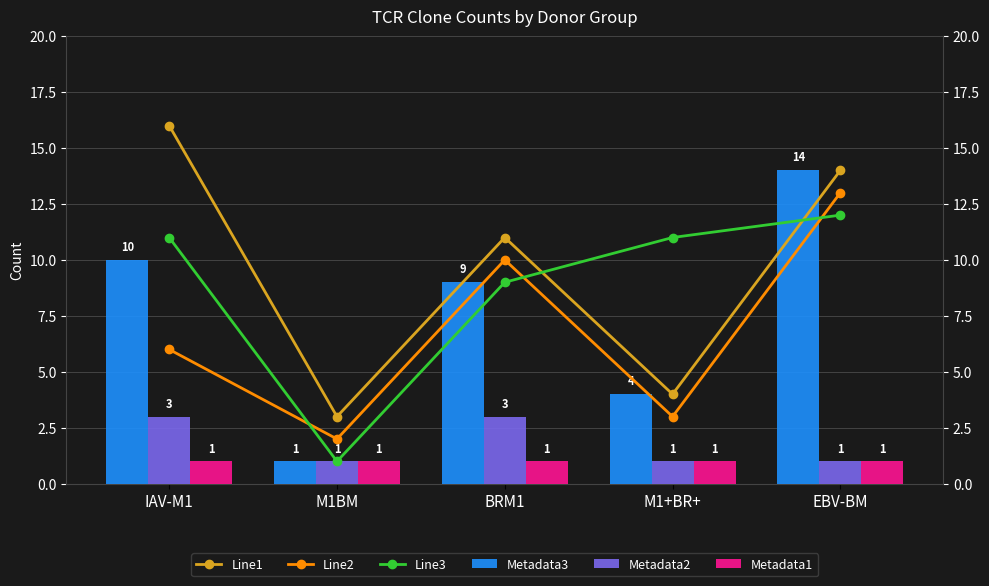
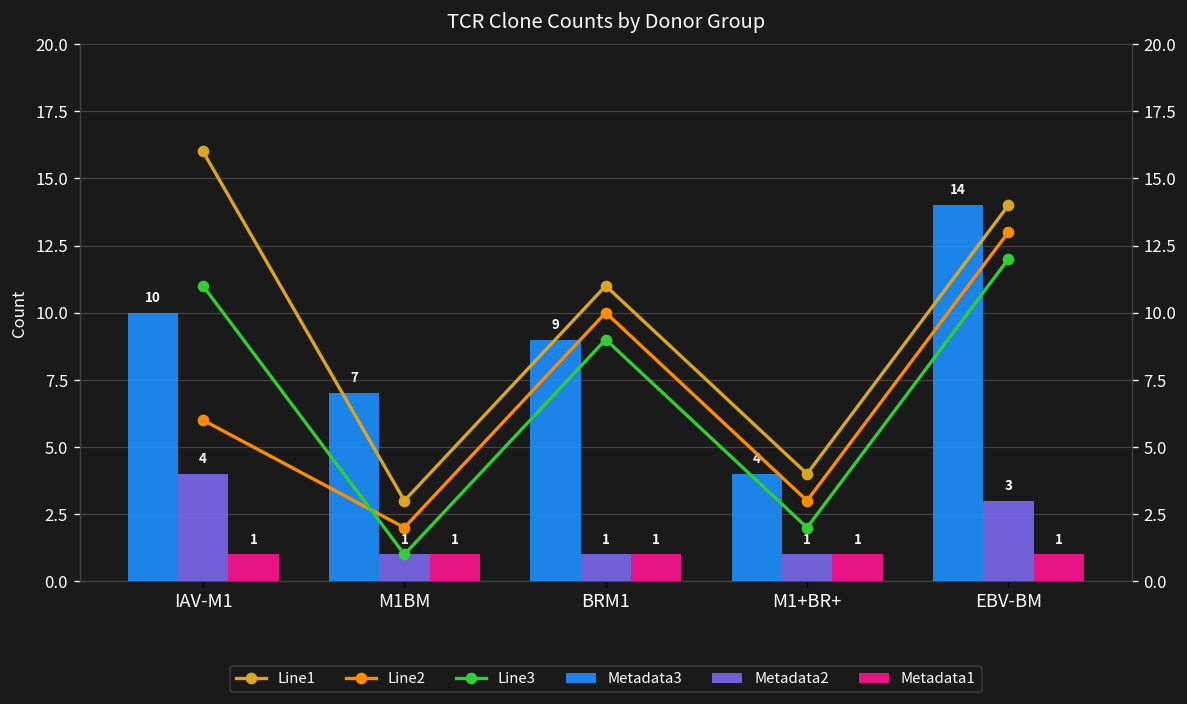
  {
    "Metadata3": {
      "IAV-M1": 10,
-     "M1BM": 1,
+     "M1BM": 7,
      "BRM1": 9,
      "M1+BR+": 4,
      "EBV-BM": 14
    },
    "Metadata2": {
-     "IAV-M1": 3,
+     "IAV-M1": 4,
      "M1BM": 1,
-     "BRM1": 3,
+     "BRM1": 1,
      "M1+BR+": 1,
-     "EBV-BM": 1
+     "EBV-BM": 3
    },
    "Line3": {
      "IAV-M1": 11,
      "BRM1": 9,
-     "M1+BR+": 11,
+     "M1+BR+": 2,
      "EBV-BM": 12
    },
    "Metadata1": {
      "IAV-M1": 1,
      "M1BM": 1,
      "BRM1": 1,
      "M1+BR+": 1,
      "EBV-BM": 1
    }
  }
